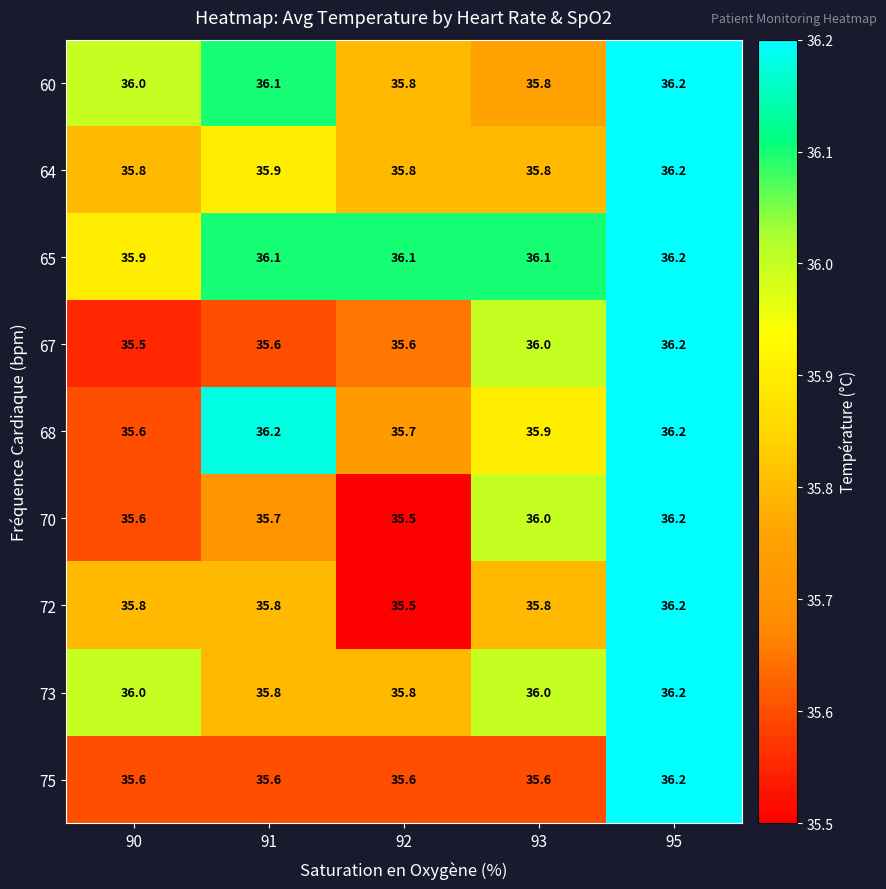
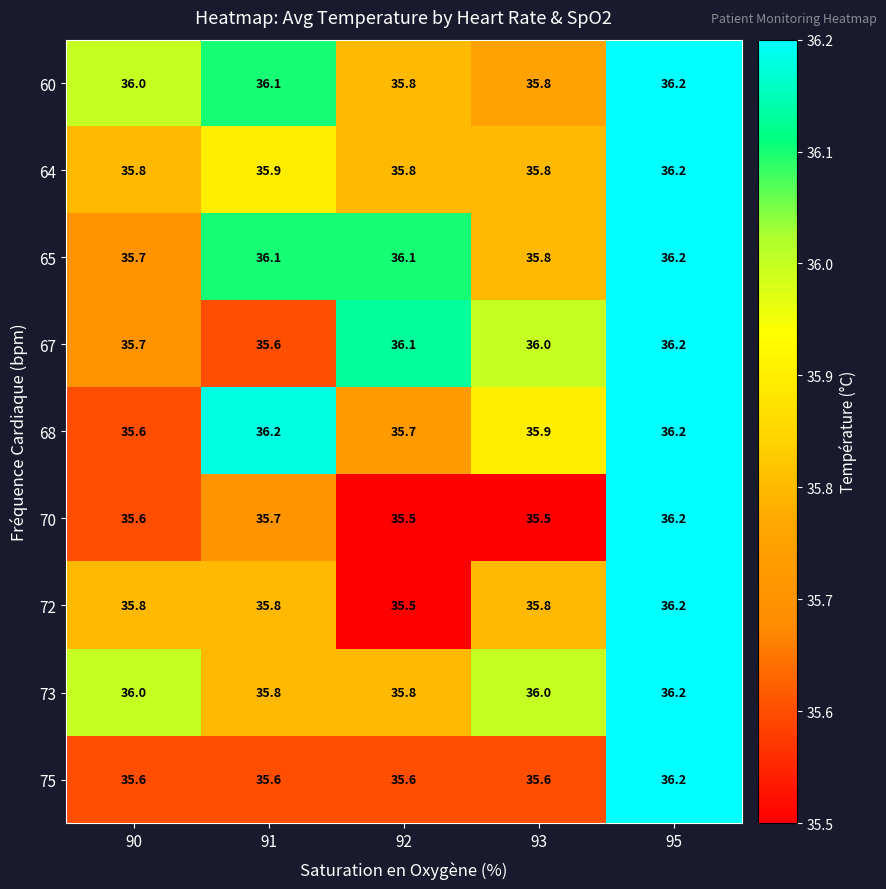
  {
    "60": {
      "90": 36.0,
      "91": 36.1,
      "92": 35.8,
      "93": 35.8,
      "95": 36.2
    },
    "64": {
      "90": 35.8,
      "91": 35.9,
      "92": 35.8,
      "93": 35.8,
      "95": 36.2
    },
    "65": {
-     "90": 35.9,
+     "90": 35.7,
      "91": 36.1,
      "92": 36.1,
-     "93": 36.1,
+     "93": 35.8,
      "95": 36.2
    },
    "67": {
-     "90": 35.5,
+     "90": 35.7,
      "91": 35.6,
-     "92": 35.6,
+     "92": 36.1,
      "93": 36.0,
      "95": 36.2
    },
    "68": {
      "90": 35.6,
      "91": 36.2,
      "92": 35.7,
      "93": 35.9,
      "95": 36.2
    },
    "70": {
      "90": 35.6,
      "91": 35.7,
      "92": 35.5,
-     "93": 36.0,
+     "93": 35.5,
      "95": 36.2
    },
    "72": {
      "90": 35.8,
      "91": 35.8,
      "92": 35.5,
      "93": 35.8,
      "95": 36.2
    },
    "73": {
      "90": 36.0,
      "91": 35.8,
      "92": 35.8,
      "93": 36.0,
      "95": 36.2
    },
    "75": {
      "90": 35.6,
      "91": 35.6,
      "92": 35.6,
      "93": 35.6,
      "95": 36.2
    }
  }
